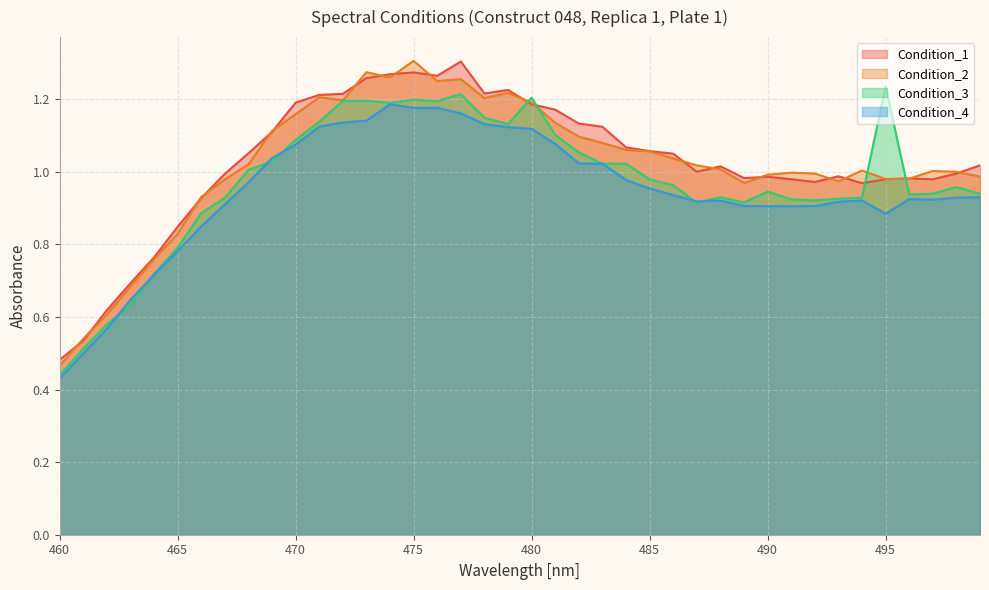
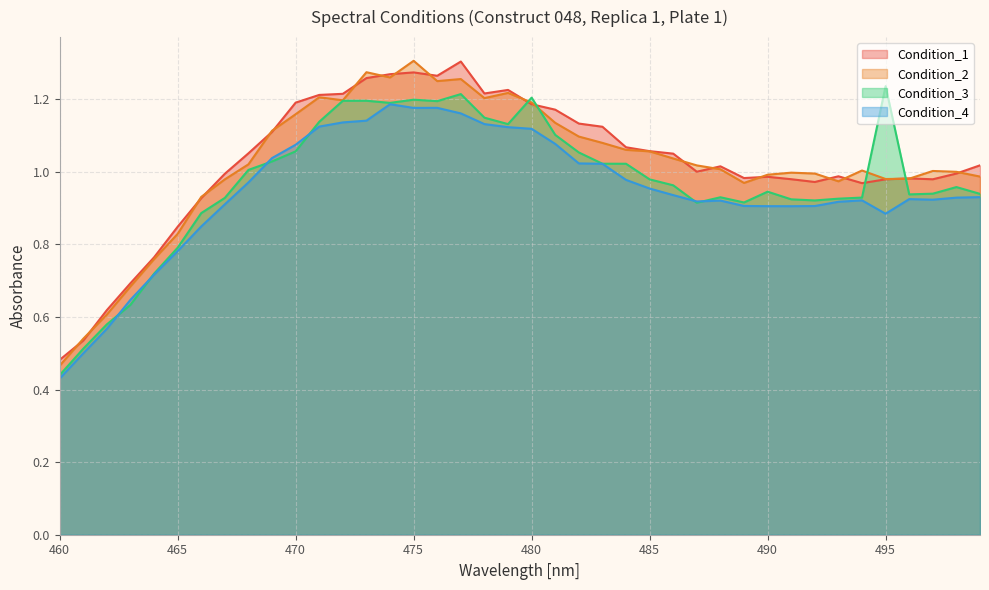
  {
    "Condition_3": {
      "460": 0.44,
      "465": 0.79,
-     "470": 1.09,
+     "470": 1.06,
      "475": 1.20,
      "480": 1.20,
      "485": 0.98,
      "490": 0.95
    },
    "Condition_4": {
      "460": 0.43,
      "465": 0.78,
      "470": 1.07,
      "475": 1.18,
      "480": 1.12,
      "485": 0.95,
      "490": 0.91,
      "495": 0.88
    }
  }
